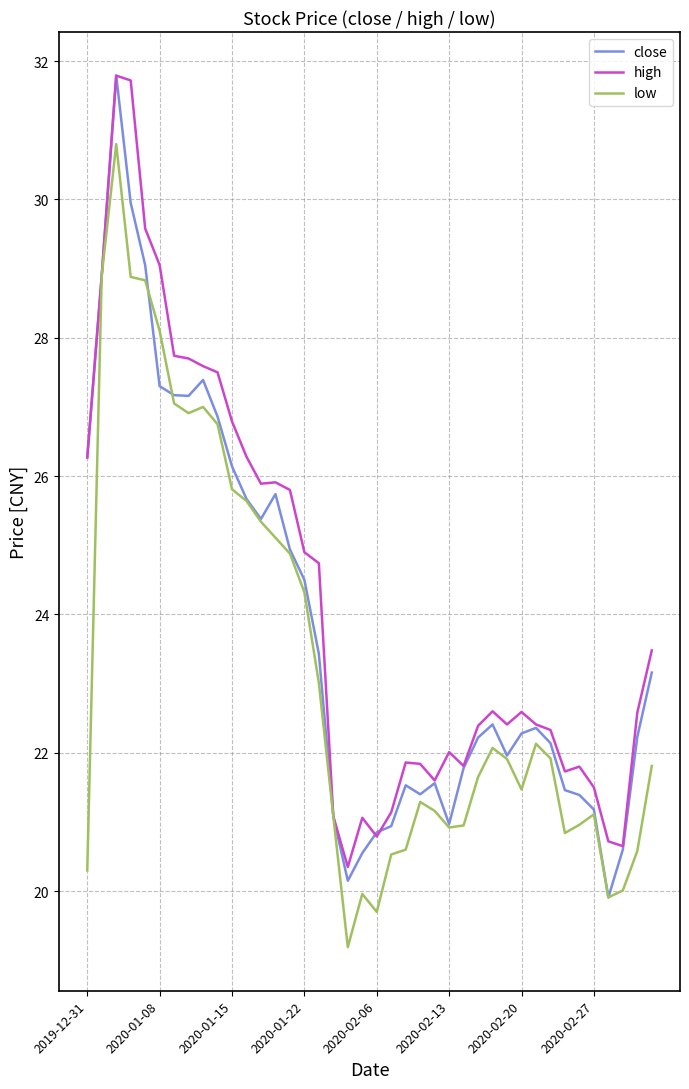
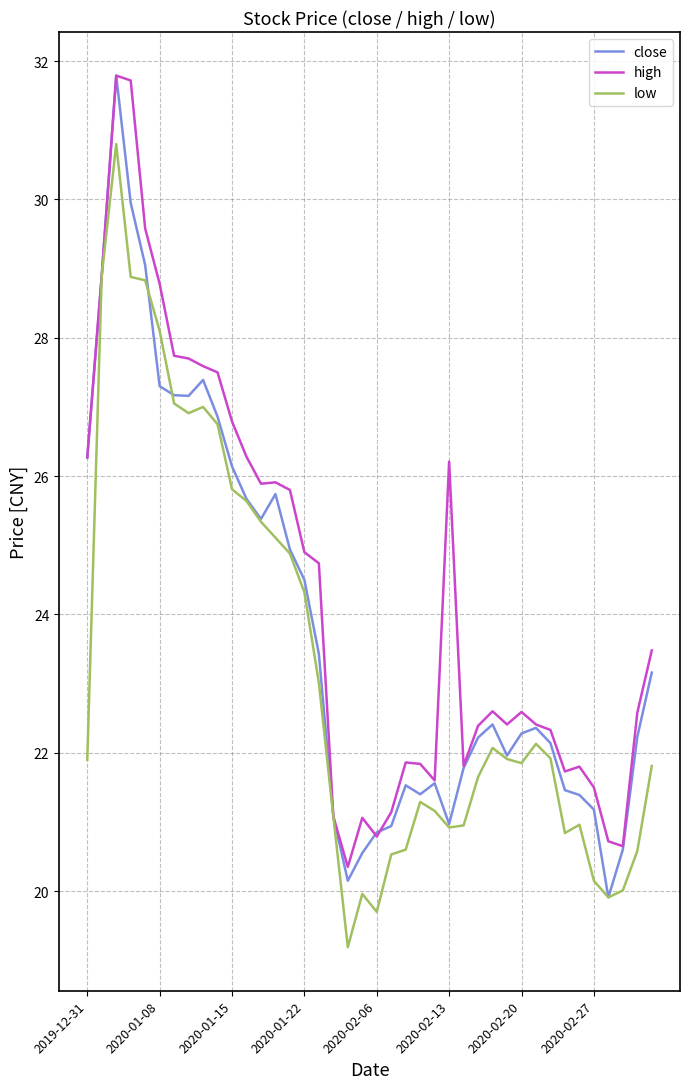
  {
    "close": {
      "2020-01-08": 27.3,
      "2020-01-15": 26.1,
      "2020-01-22": 24.5,
      "2020-02-06": 20.9,
      "2020-02-13": 21.0,
      "2020-02-20": 22.3,
      "2020-02-27": 21.2
    },
    "high": {
-     "2020-01-08": 29.1,
+     "2020-01-08": 28.8,
      "2020-01-15": 26.8,
      "2020-01-22": 24.9,
      "2020-02-06": 20.8,
-     "2020-02-13": 22.0,
+     "2020-02-13": 26.2,
      "2020-02-20": 22.6,
      "2020-02-27": 21.5
    },
    "low": {
-     "2019-12-31": 20.3,
+     "2019-12-31": 21.9,
      "2020-01-08": 28.1,
      "2020-01-15": 25.8,
      "2020-01-22": 24.3,
      "2020-02-06": 19.7,
      "2020-02-13": 20.9,
-     "2020-02-20": 21.5,
-     "2020-02-27": 21.1
+     "2020-02-20": 21.9,
+     "2020-02-27": 20.2
    }
  }
